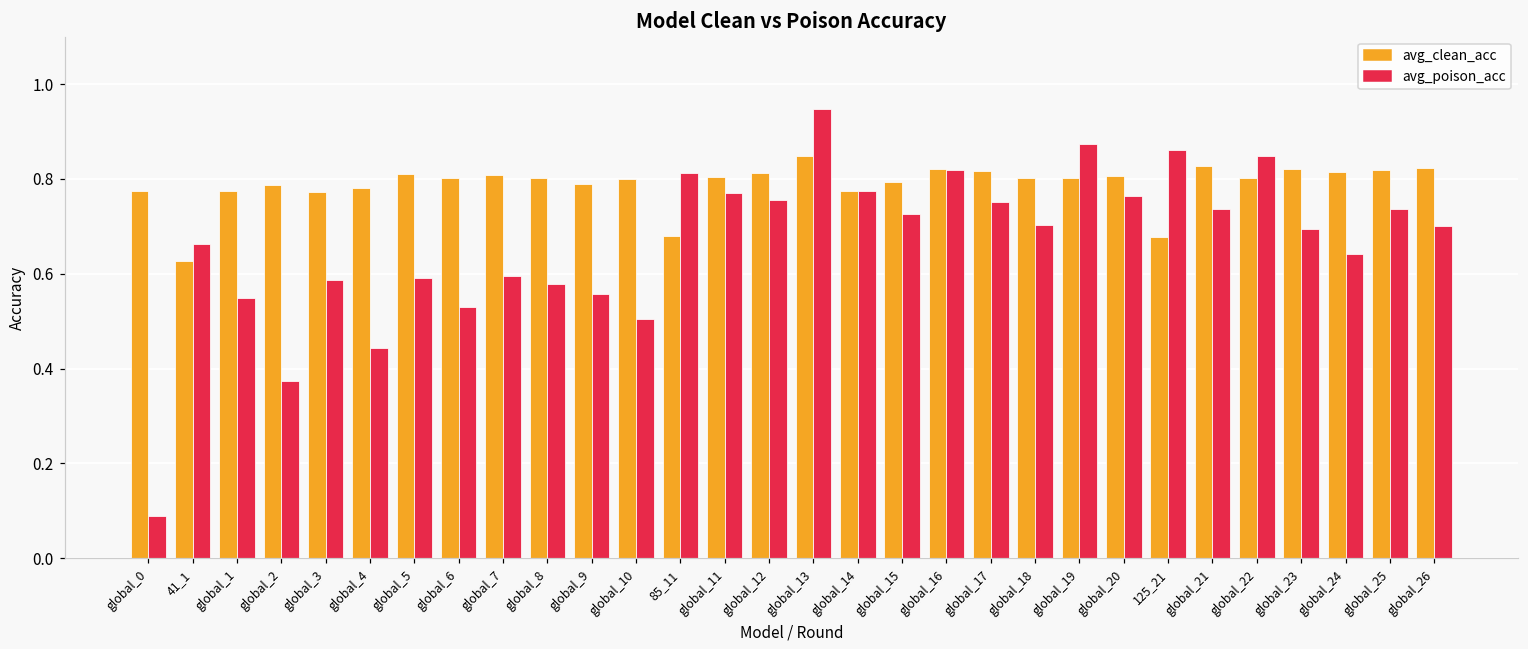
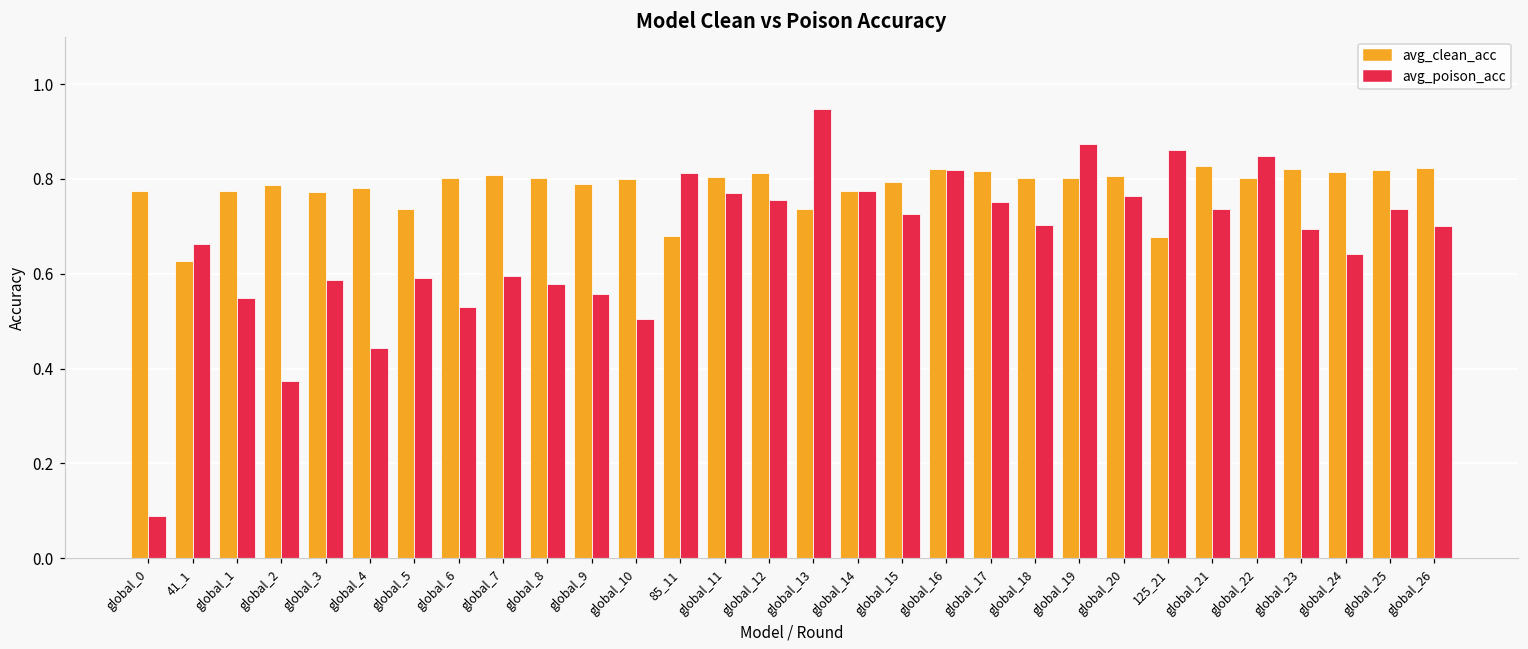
  {
    "avg_clean_acc": {
      "global_0": 0.78,
      "41_1": 0.63,
      "global_1": 0.78,
      "global_2": 0.79,
      "global_3": 0.77,
      "global_4": 0.78,
-     "global_5": 0.81,
+     "global_5": 0.74,
      "global_6": 0.80,
      "global_7": 0.81,
      "global_8": 0.80,
      "global_9": 0.79,
      "global_10": 0.80,
      "85_11": 0.68,
      "global_11": 0.80,
      "global_12": 0.81,
-     "global_13": 0.85,
+     "global_13": 0.74,
      "global_14": 0.78,
      "global_15": 0.79,
      "global_16": 0.82,
      "global_17": 0.82,
      "global_18": 0.80,
      "global_19": 0.80,
      "global_20": 0.81,
      "125_21": 0.68,
      "global_21": 0.83,
      "global_22": 0.80,
      "global_23": 0.82,
      "global_24": 0.81,
      "global_25": 0.82,
      "global_26": 0.82
    },
    "avg_poison_acc": {
      "global_0": 0.09,
      "41_1": 0.66,
      "global_1": 0.55,
      "global_2": 0.37,
      "global_3": 0.59,
      "global_4": 0.44,
      "global_5": 0.59,
      "global_6": 0.53,
      "global_7": 0.59,
      "global_8": 0.58,
      "global_9": 0.56,
      "global_10": 0.51,
      "85_11": 0.81,
      "global_11": 0.77,
      "global_12": 0.76,
      "global_13": 0.95,
      "global_14": 0.77,
      "global_15": 0.73,
      "global_16": 0.82,
      "global_17": 0.75,
      "global_18": 0.70,
      "global_19": 0.87,
      "global_20": 0.76,
      "125_21": 0.86,
      "global_21": 0.74,
      "global_22": 0.85,
      "global_23": 0.69,
      "global_24": 0.64,
      "global_25": 0.74,
      "global_26": 0.70
    }
  }
